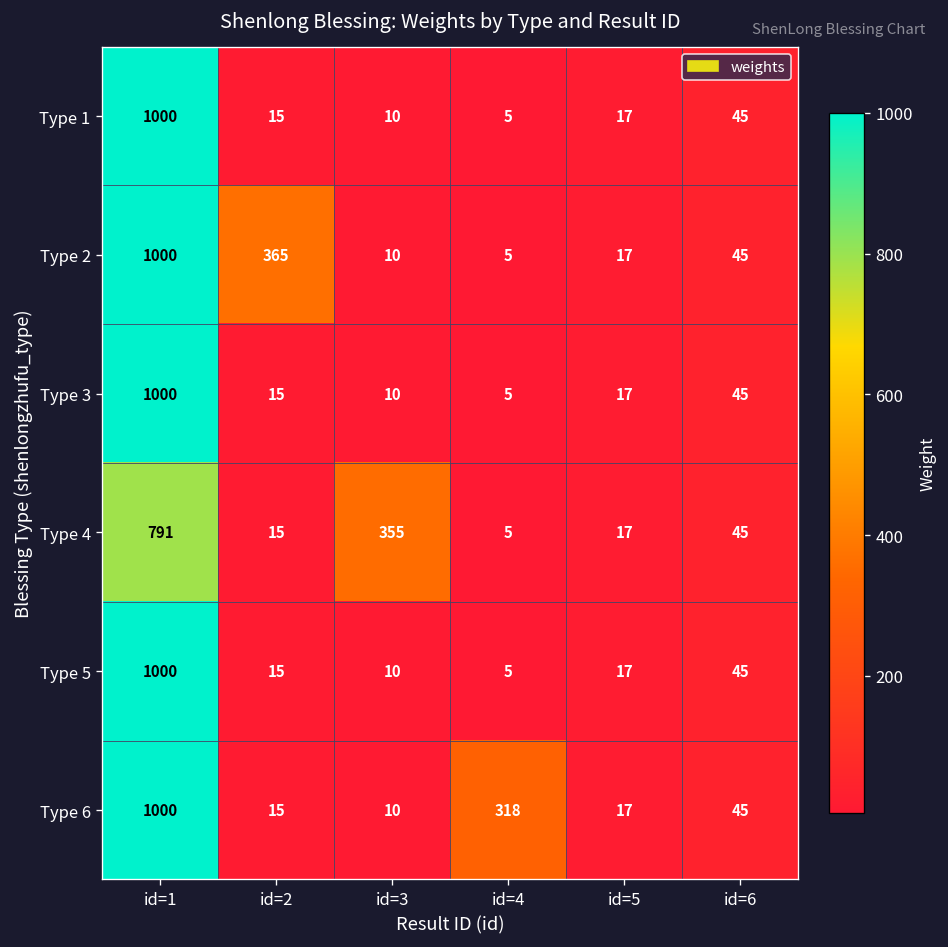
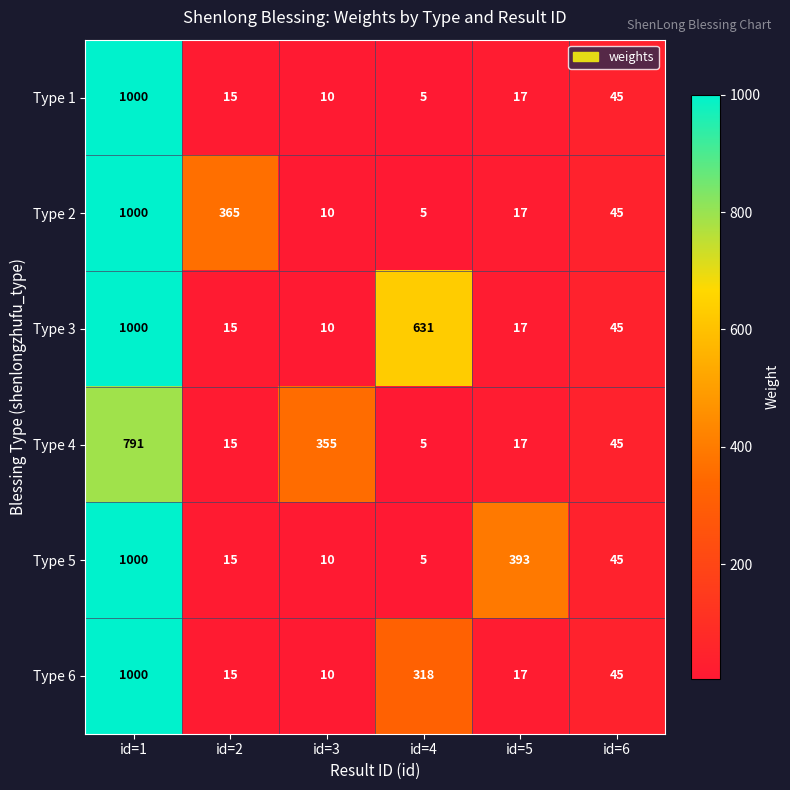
  {
    "Type 1": {
      "id=1": 1000,
      "id=2": 15,
      "id=3": 10,
      "id=4": 5,
      "id=5": 17,
      "id=6": 45
    },
    "Type 2": {
      "id=1": 1000,
      "id=2": 365,
      "id=3": 10,
      "id=4": 5,
      "id=5": 17,
      "id=6": 45
    },
    "Type 3": {
      "id=1": 1000,
      "id=2": 15,
      "id=3": 10,
-     "id=4": 5,
+     "id=4": 631,
      "id=5": 17,
      "id=6": 45
    },
    "Type 4": {
      "id=1": 791,
      "id=2": 15,
      "id=3": 355,
      "id=4": 5,
      "id=5": 17,
      "id=6": 45
    },
    "Type 5": {
      "id=1": 1000,
      "id=2": 15,
      "id=3": 10,
      "id=4": 5,
-     "id=5": 17,
+     "id=5": 393,
      "id=6": 45
    },
    "Type 6": {
      "id=1": 1000,
      "id=2": 15,
      "id=3": 10,
      "id=4": 318,
      "id=5": 17,
      "id=6": 45
    }
  }
